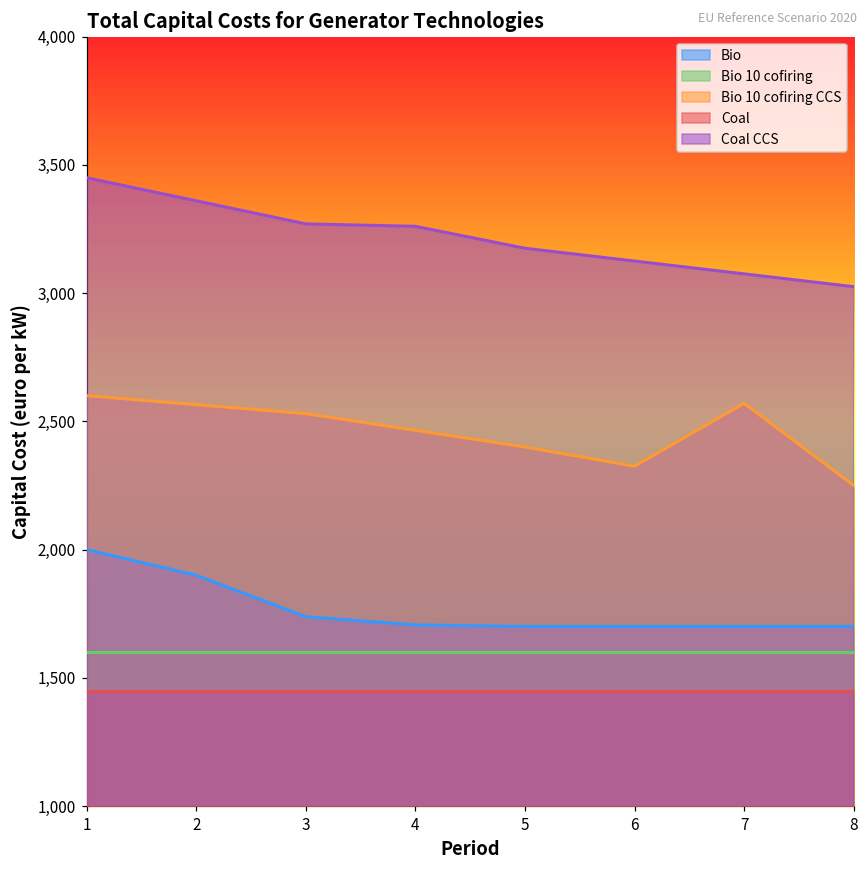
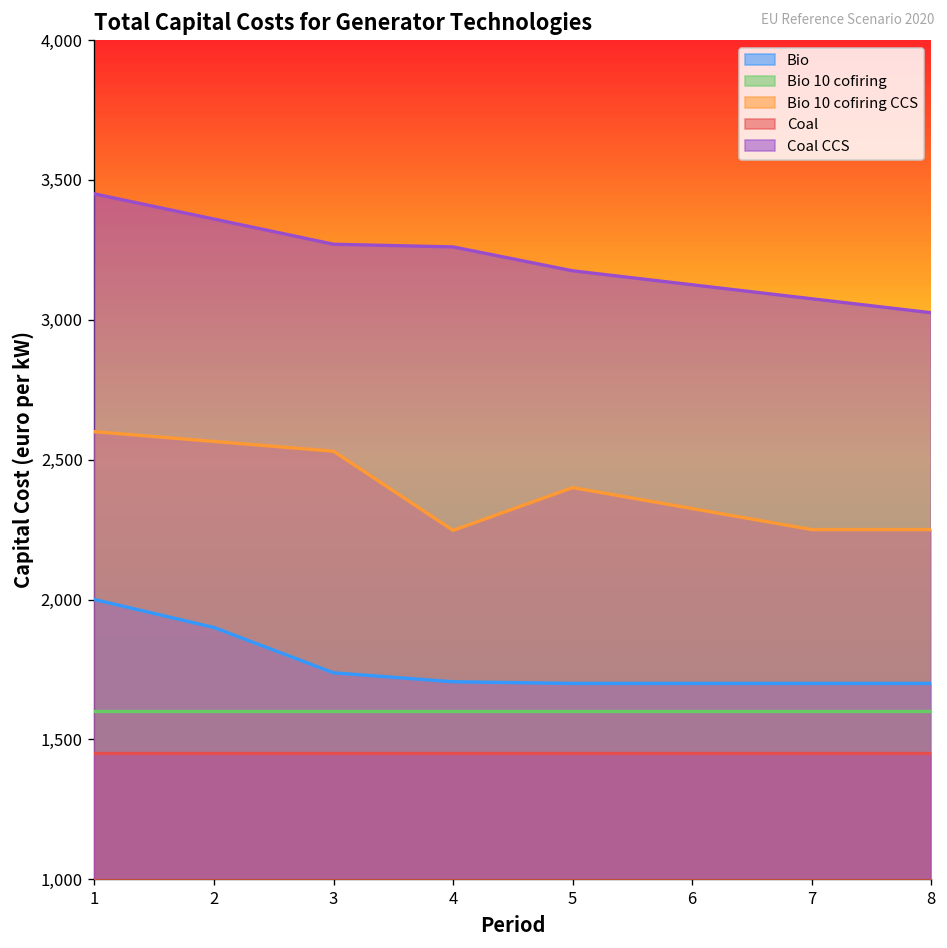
  {
    "Bio": {
      "1": "2,000",
      "2": "1,900",
      "3": "1,740",
      "4": "1,710",
      "5": "1,700",
      "6": "1,700",
      "7": "1,700",
      "8": "1,700"
    },
    "Bio 10 cofiring": {
      "1": "1,600",
      "2": "1,600",
      "3": "1,600",
      "4": "1,600",
      "5": "1,600",
      "6": "1,600",
      "7": "1,600",
      "8": "1,600"
    },
    "Bio 10 cofiring CCS": {
      "1": "2,600",
      "2": "2,570",
      "3": "2,530",
-     "4": "2,470",
+     "4": "2,250",
      "5": "2,400",
      "6": "2,330",
-     "7": "2,570",
+     "7": "2,250",
      "8": "2,250"
    },
    "Coal": {
      "1": "1,450",
      "2": "1,450",
      "3": "1,450",
      "4": "1,450",
      "5": "1,450",
      "6": "1,450",
      "7": "1,450",
      "8": "1,450"
    },
    "Coal CCS": {
      "1": "3,450",
      "2": "3,360",
      "3": "3,270",
      "4": "3,260",
      "5": "3,180",
      "6": "3,130",
      "7": "3,080",
      "8": "3,030"
    }
  }
